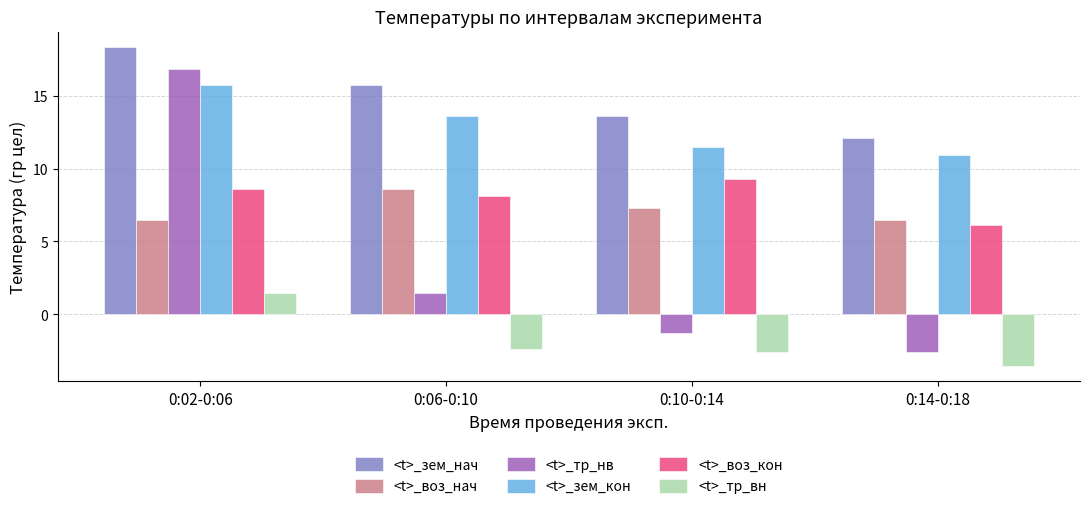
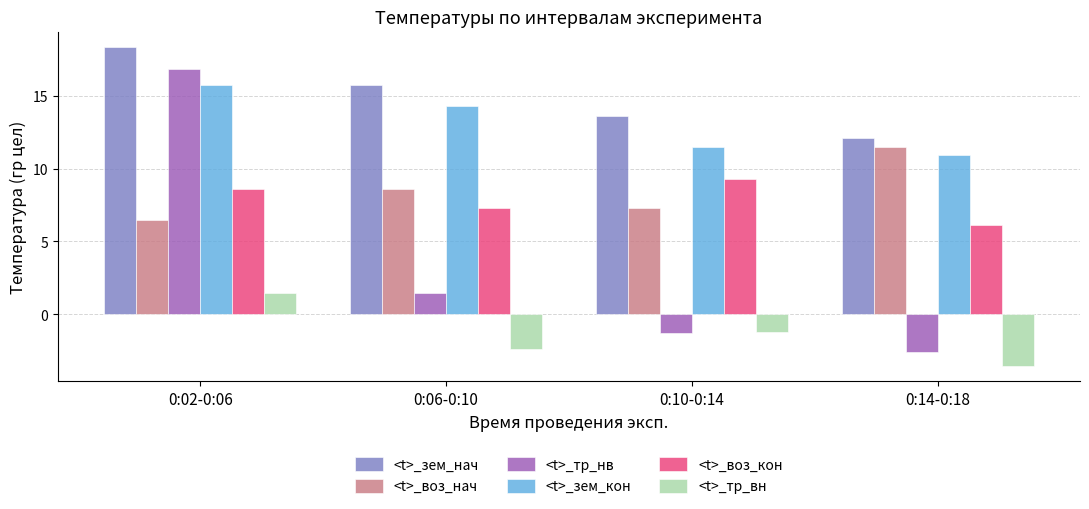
  {
    "<t>_воз_нач": {
      "0:02-0:06": 6.5,
      "0:06-0:10": 8.6,
      "0:10-0:14": 7.3,
-     "0:14-0:18": 6.5
+     "0:14-0:18": 11.5
    },
    "<t>_зем_кон": {
      "0:02-0:06": 15.7,
-     "0:06-0:10": 13.6,
+     "0:06-0:10": 14.3,
      "0:10-0:14": 11.5,
      "0:14-0:18": 10.9
    },
    "<t>_воз_кон": {
      "0:02-0:06": 8.6,
-     "0:06-0:10": 8.1,
+     "0:06-0:10": 7.3,
      "0:10-0:14": 9.3,
      "0:14-0:18": 6.1
    },
    "<t>_тр_вн": {
      "0:02-0:06": 1.5,
      "0:06-0:10": -2.4,
-     "0:10-0:14": -2.6,
+     "0:10-0:14": -1.2,
      "0:14-0:18": -3.5
    }
  }
